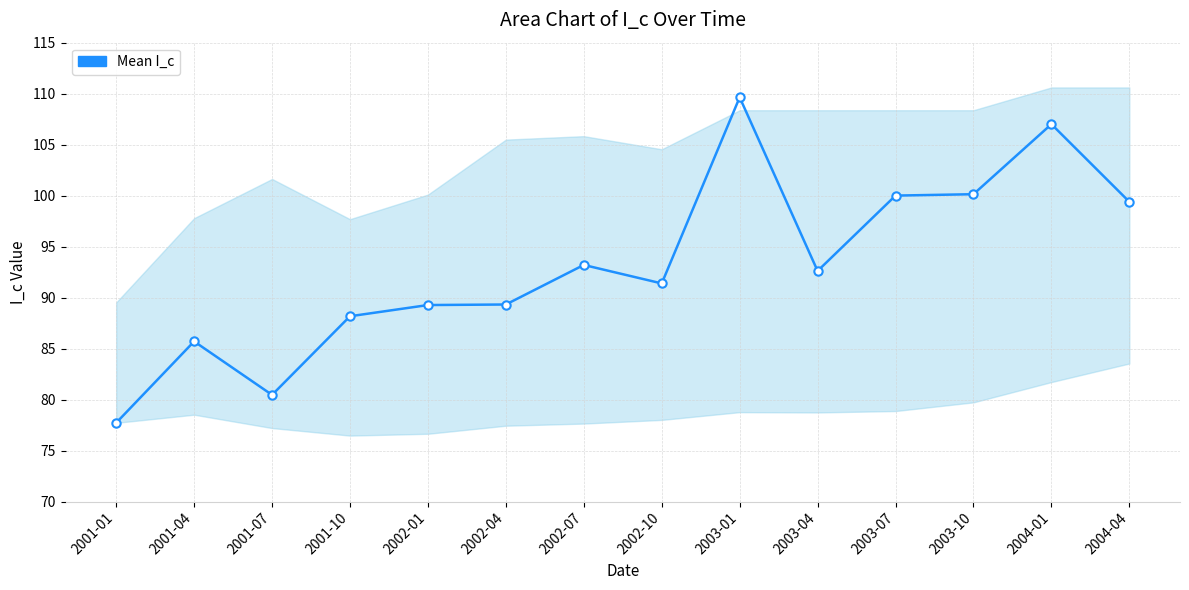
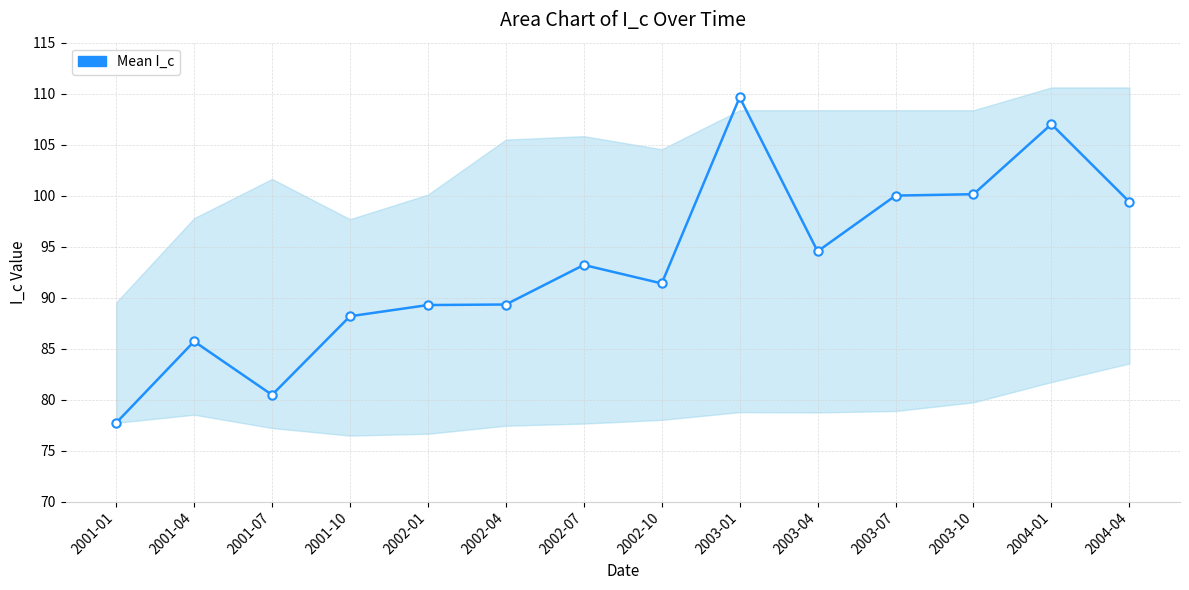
  {
    "Mean I_c": {
      "2001-01": 77.7,
      "2001-04": 85.7,
      "2001-07": 80.5,
      "2001-10": 88.2,
      "2002-01": 89.3,
      "2002-04": 89.3,
      "2002-07": 93.2,
      "2002-10": 91.4,
      "2003-01": 109.6,
-     "2003-04": 92.6,
+     "2003-04": 94.5,
      "2003-07": 100.0,
      "2003-10": 100.1,
      "2004-01": 107.0,
      "2004-04": 99.4
    }
  }
